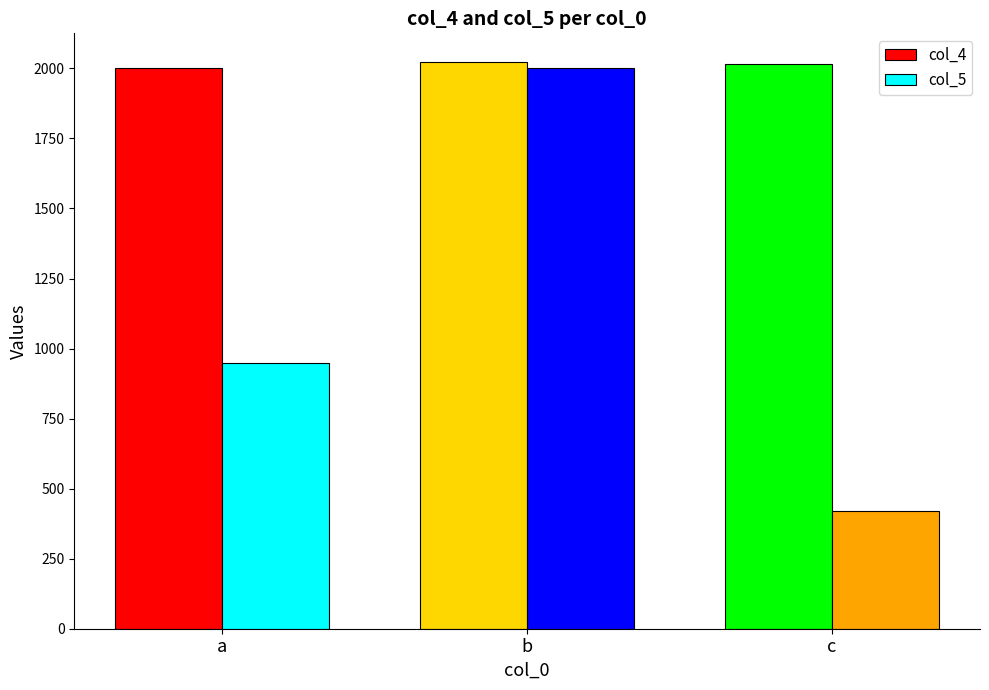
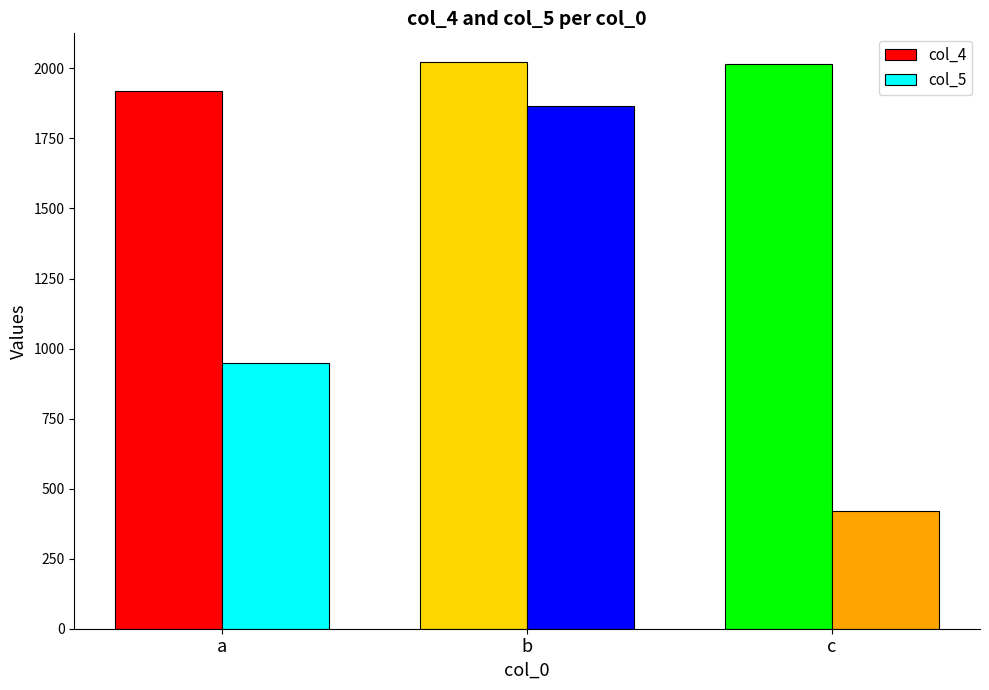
  {
    "col_4": {
-     "a": 2000,
+     "a": 1920,
      "b": 2020,
      "c": 2020
    },
    "col_5": {
      "a": 950,
-     "b": 2000,
+     "b": 1870,
      "c": 420
    }
  }
